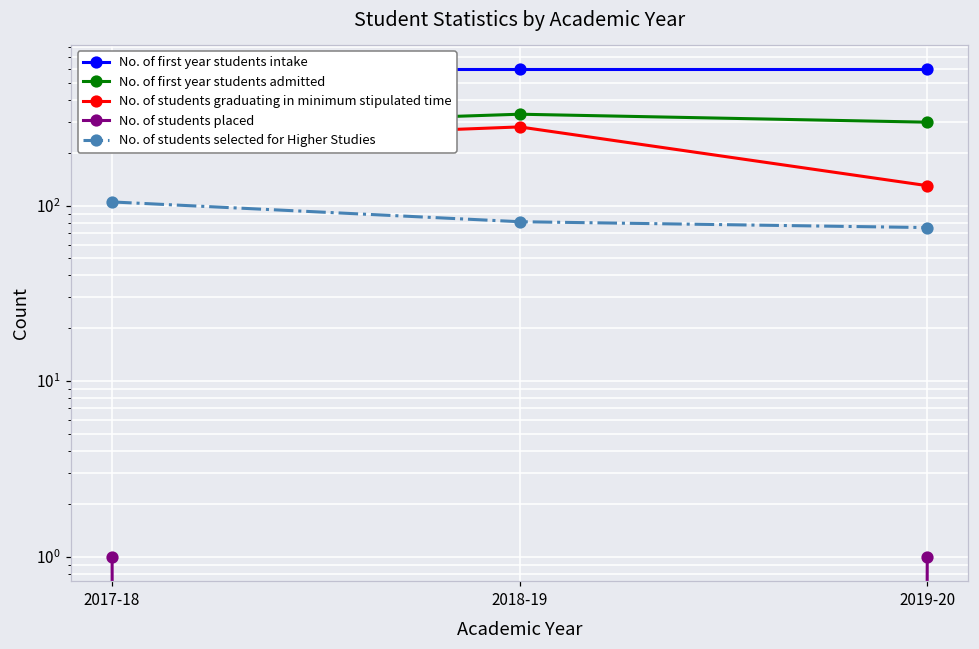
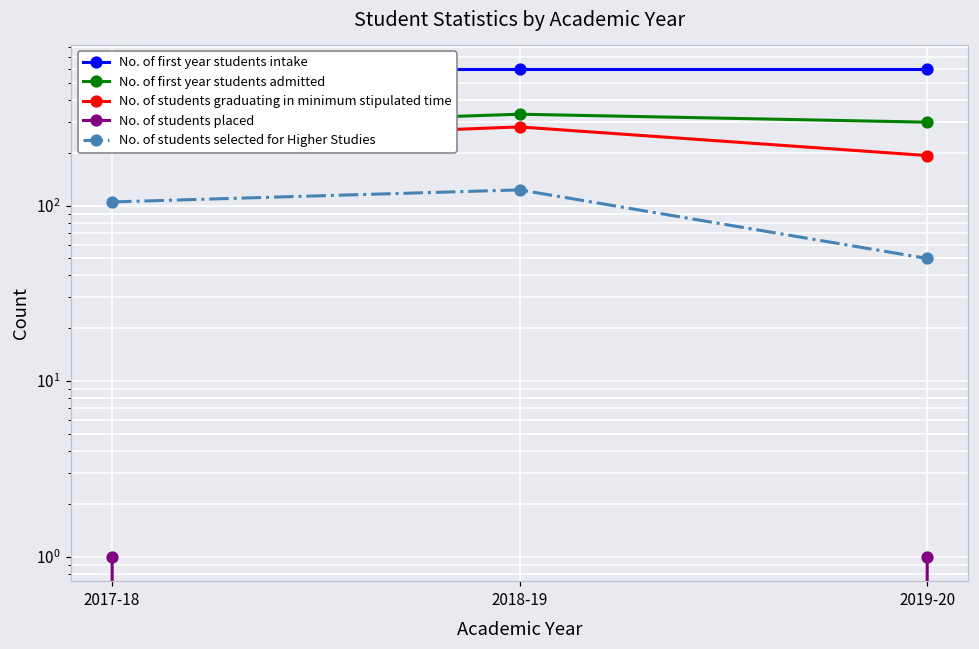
  {
    "No. of first year students intake": {
      "2018-19": 600,
      "2019-20": 600
    },
    "No. of first year students admitted": {
      "2018-19": 330,
      "2019-20": 300
    },
    "No. of students graduating in minimum stipulated time": {
      "2018-19": 280,
-     "2019-20": 130
+     "2019-20": 190
    },
    "No. of students placed": {
      "2017-18": 1,
      "2019-20": 1
    },
    "No. of students selected for Higher Studies": {
      "2017-18": 110,
-     "2018-19": 80,
-     "2019-20": 80
+     "2018-19": 120,
+     "2019-20": 50
    }
  }
